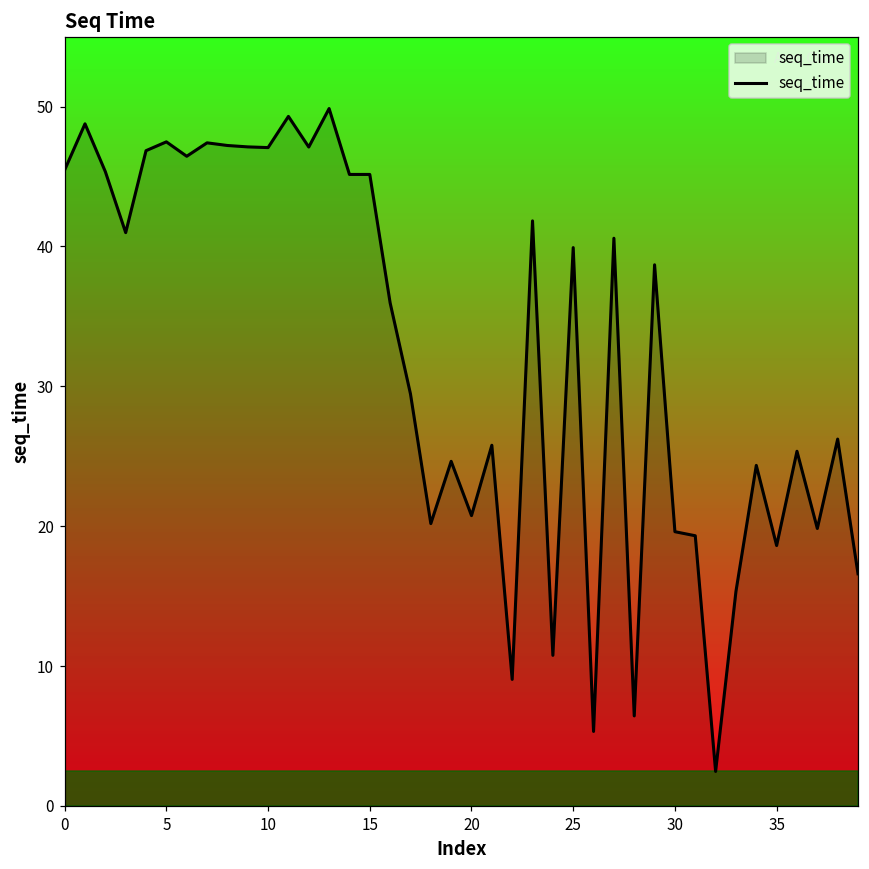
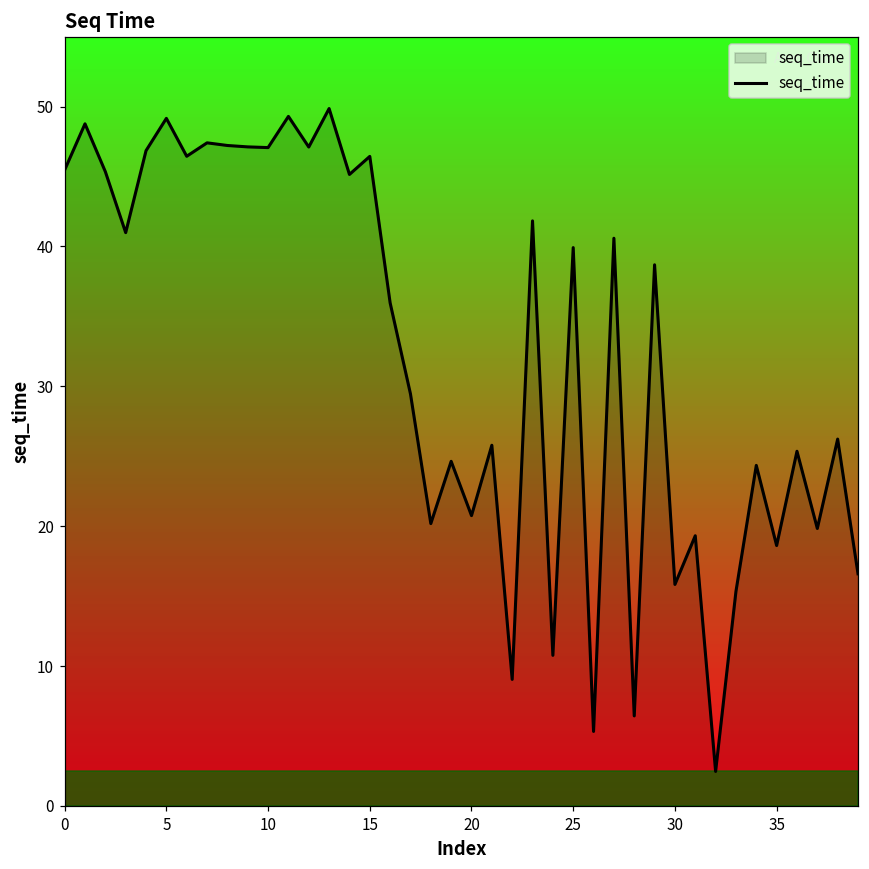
  {
    "0": 45.5,
-   "5": 47.5,
+   "5": 49.2,
    "10": 47.1,
-   "15": 45.2,
+   "15": 46.4,
    "20": 20.8,
    "25": 39.9,
-   "30": 19.6,
+   "30": 15.8,
    "35": 18.6
  }
